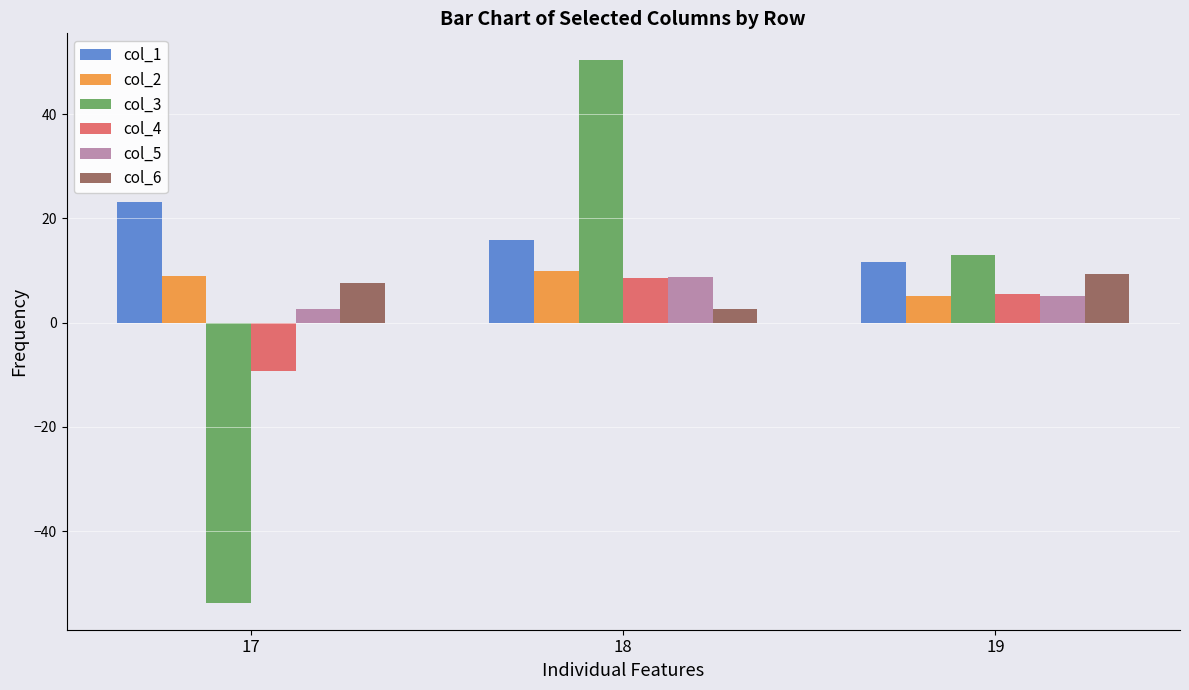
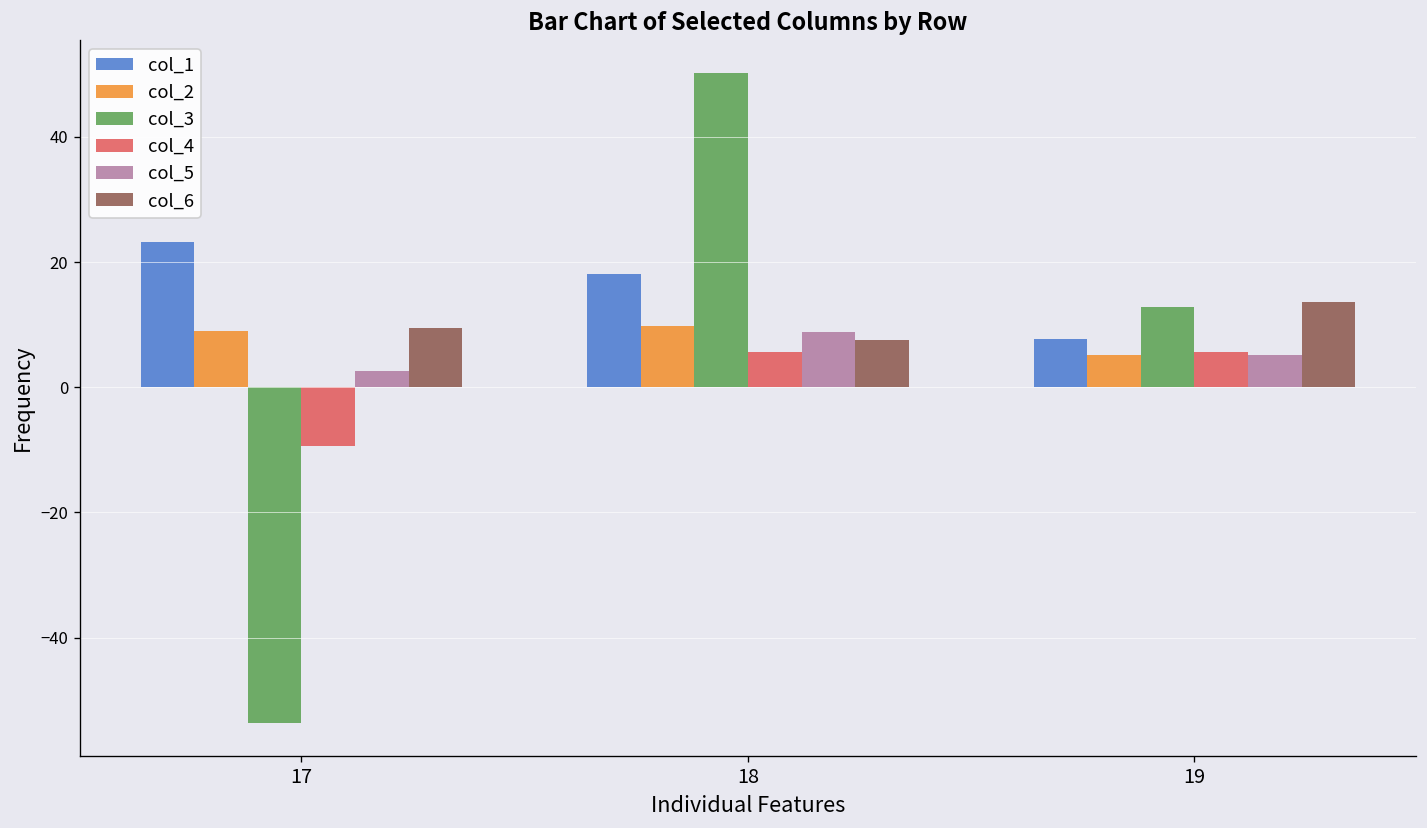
  {
    "col_1": {
      "17": 23,
-     "18": 16,
-     "19": 12
+     "18": 18,
+     "19": 8
    },
    "col_2": {
      "17": 9,
      "18": 10,
      "19": 5
    },
    "col_3": {
      "17": -54,
      "18": 50,
      "19": 13
    },
    "col_4": {
      "17": -9,
-     "18": 9,
+     "18": 6,
      "19": 6
    },
    "col_5": {
      "17": 3,
      "18": 9,
      "19": 5
    },
    "col_6": {
-     "17": 8,
-     "18": 3,
-     "19": 9
+     "17": 10,
+     "18": 7,
+     "19": 14
    }
  }
